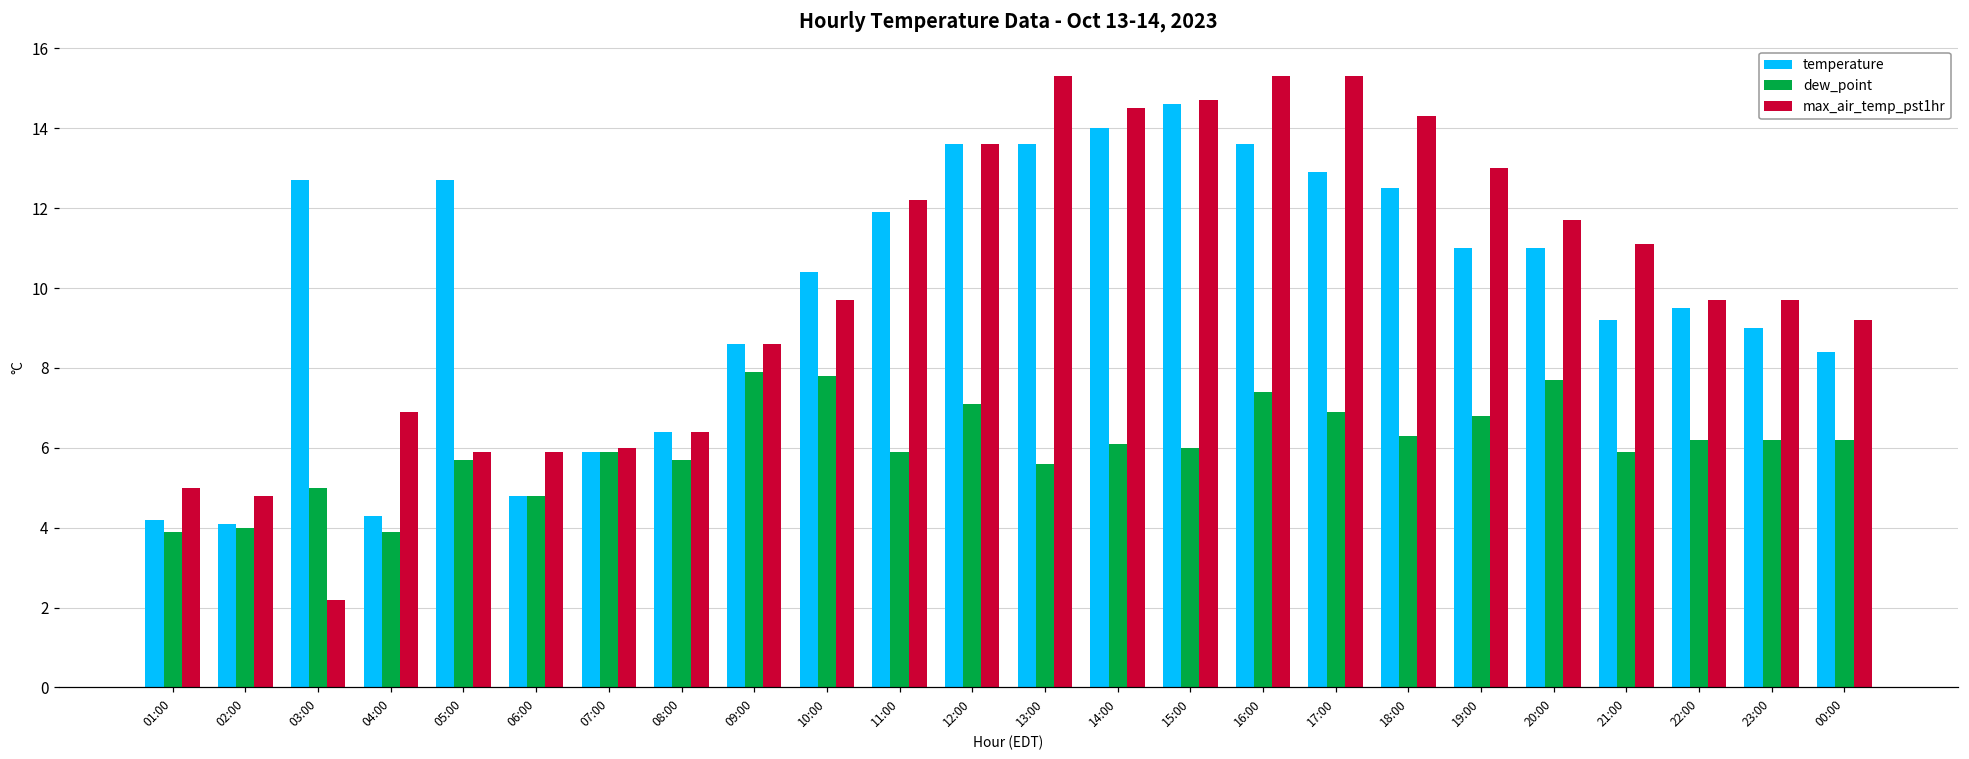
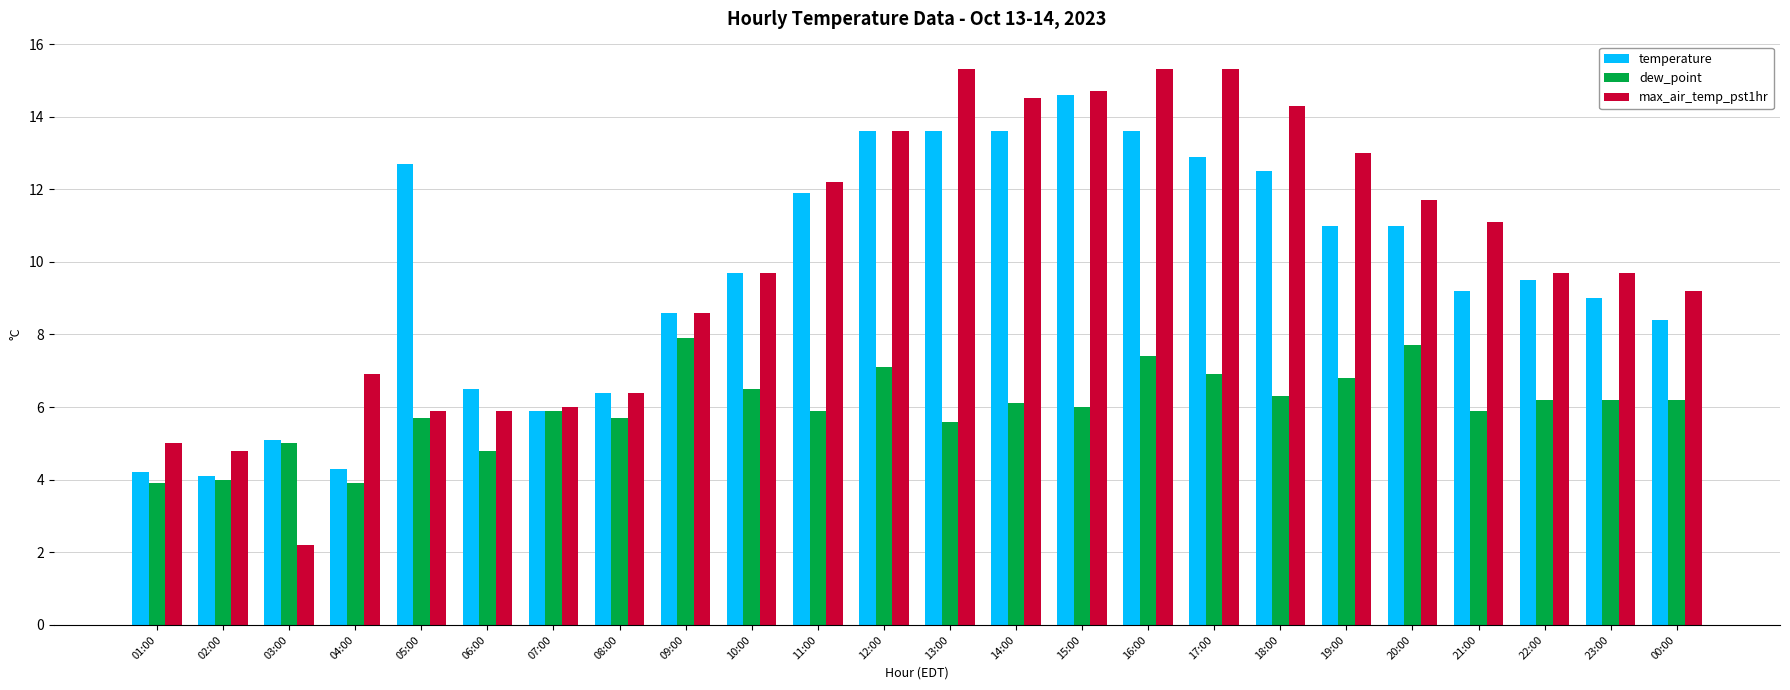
  {
    "temperature": {
      "01:00": 4.2,
      "02:00": 4.1,
-     "03:00": 12.7,
+     "03:00": 5.1,
      "04:00": 4.3,
      "05:00": 12.7,
-     "06:00": 4.8,
+     "06:00": 6.5,
      "07:00": 5.9,
      "08:00": 6.4,
      "09:00": 8.6,
-     "10:00": 10.4,
+     "10:00": 9.7,
      "11:00": 11.9,
      "12:00": 13.6,
      "13:00": 13.6,
-     "14:00": 14.0,
+     "14:00": 13.6,
      "15:00": 14.6,
      "16:00": 13.6,
      "17:00": 12.9,
      "18:00": 12.5,
      "19:00": 11.0,
      "20:00": 11.0,
      "21:00": 9.2,
      "22:00": 9.5,
      "23:00": 9.0,
      "00:00": 8.4
    },
    "dew_point": {
      "01:00": 3.9,
      "02:00": 4.0,
      "03:00": 5.0,
      "04:00": 3.9,
      "05:00": 5.7,
      "06:00": 4.8,
      "07:00": 5.9,
      "08:00": 5.7,
      "09:00": 7.9,
-     "10:00": 7.8,
+     "10:00": 6.5,
      "11:00": 5.9,
      "12:00": 7.1,
      "13:00": 5.6,
      "14:00": 6.1,
      "15:00": 6.0,
      "16:00": 7.4,
      "17:00": 6.9,
      "18:00": 6.3,
      "19:00": 6.8,
      "20:00": 7.7,
      "21:00": 5.9,
      "22:00": 6.2,
      "23:00": 6.2,
      "00:00": 6.2
    },
    "max_air_temp_pst1hr": {
      "01:00": 5.0,
      "02:00": 4.8,
      "03:00": 2.2,
      "04:00": 6.9,
      "05:00": 5.9,
      "06:00": 5.9,
      "07:00": 6.0,
      "08:00": 6.4,
      "09:00": 8.6,
      "10:00": 9.7,
      "11:00": 12.2,
      "12:00": 13.6,
      "13:00": 15.3,
      "14:00": 14.5,
      "15:00": 14.7,
      "16:00": 15.3,
      "17:00": 15.3,
      "18:00": 14.3,
      "19:00": 13.0,
      "20:00": 11.7,
      "21:00": 11.1,
      "22:00": 9.7,
      "23:00": 9.7,
      "00:00": 9.2
    }
  }
